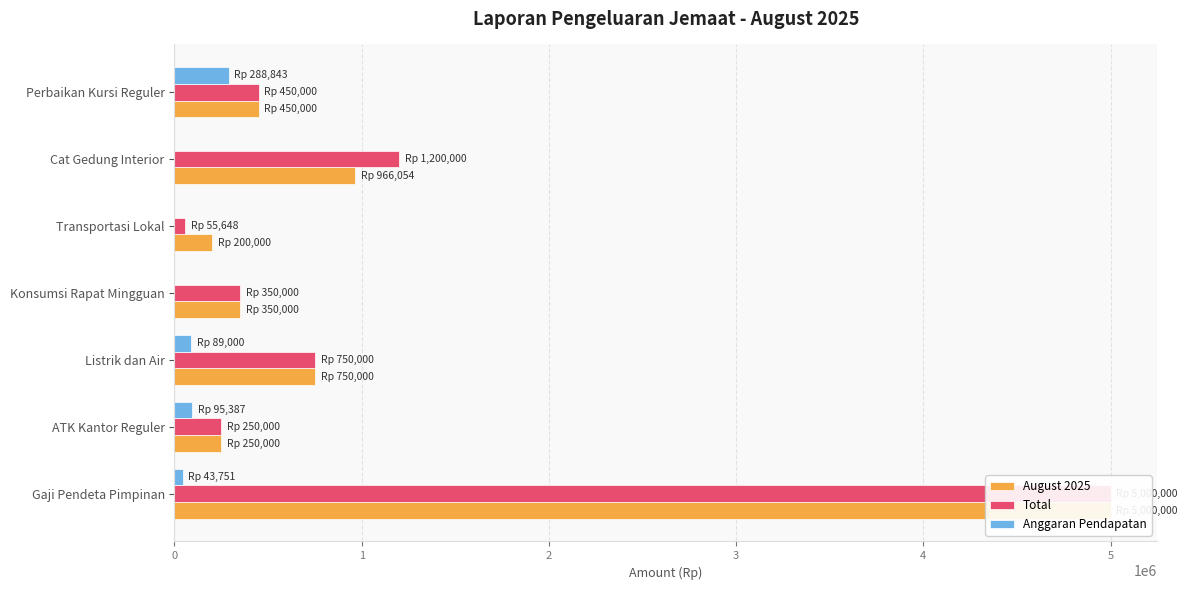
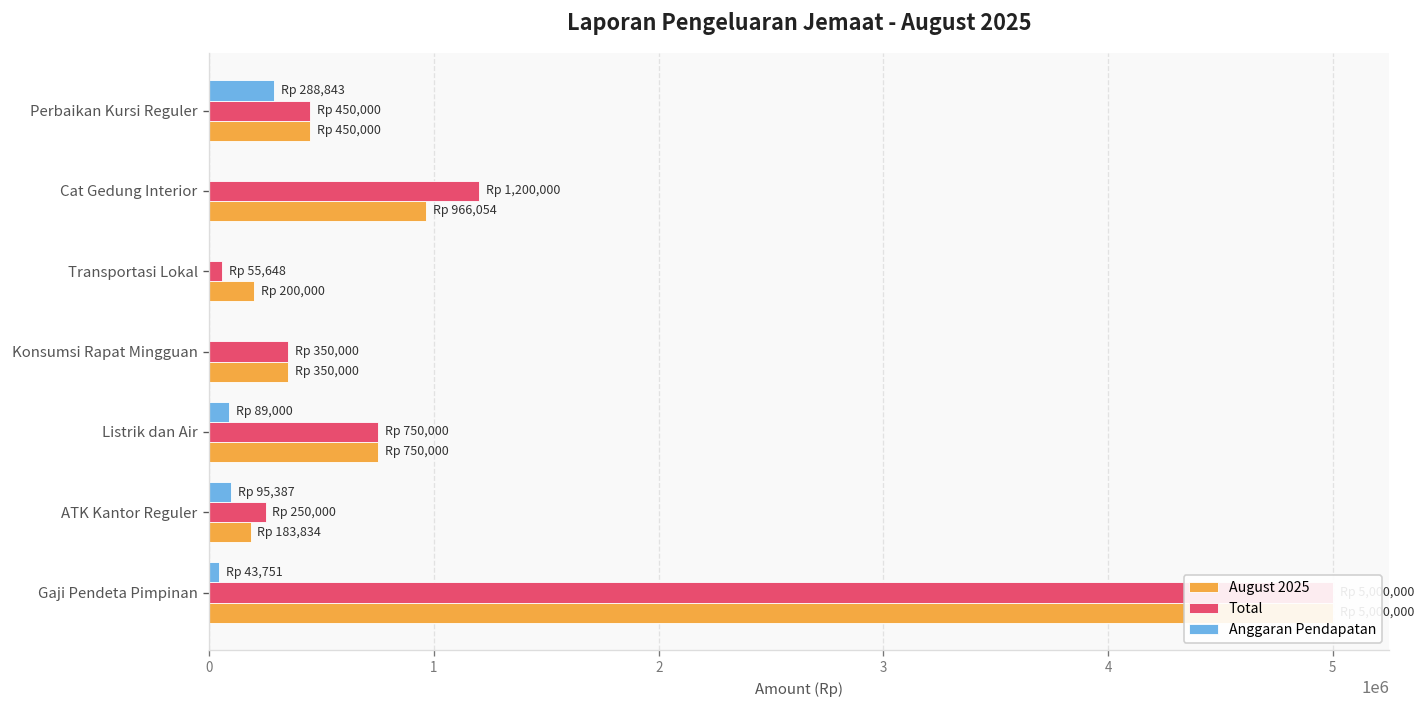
  {
    "August 2025": {
      "Perbaikan Kursi Reguler": "450,000",
      "Cat Gedung Interior": "966,054",
      "Transportasi Lokal": "200,000",
      "Konsumsi Rapat Mingguan": "350,000",
      "Listrik dan Air": "750,000",
-     "ATK Kantor Reguler": "250,000"
+     "ATK Kantor Reguler": "183,834"
    },
    "Total": {
      "Perbaikan Kursi Reguler": "450,000",
      "Cat Gedung Interior": "1,200,000",
      "Transportasi Lokal": "55,648",
      "Konsumsi Rapat Mingguan": "350,000",
      "Listrik dan Air": "750,000",
      "ATK Kantor Reguler": "250,000"
    },
    "Anggaran Pendapatan": {
      "Perbaikan Kursi Reguler": "288,843",
      "Listrik dan Air": "89,000",
      "ATK Kantor Reguler": "95,387",
      "Gaji Pendeta Pimpinan": "43,751"
    }
  }
